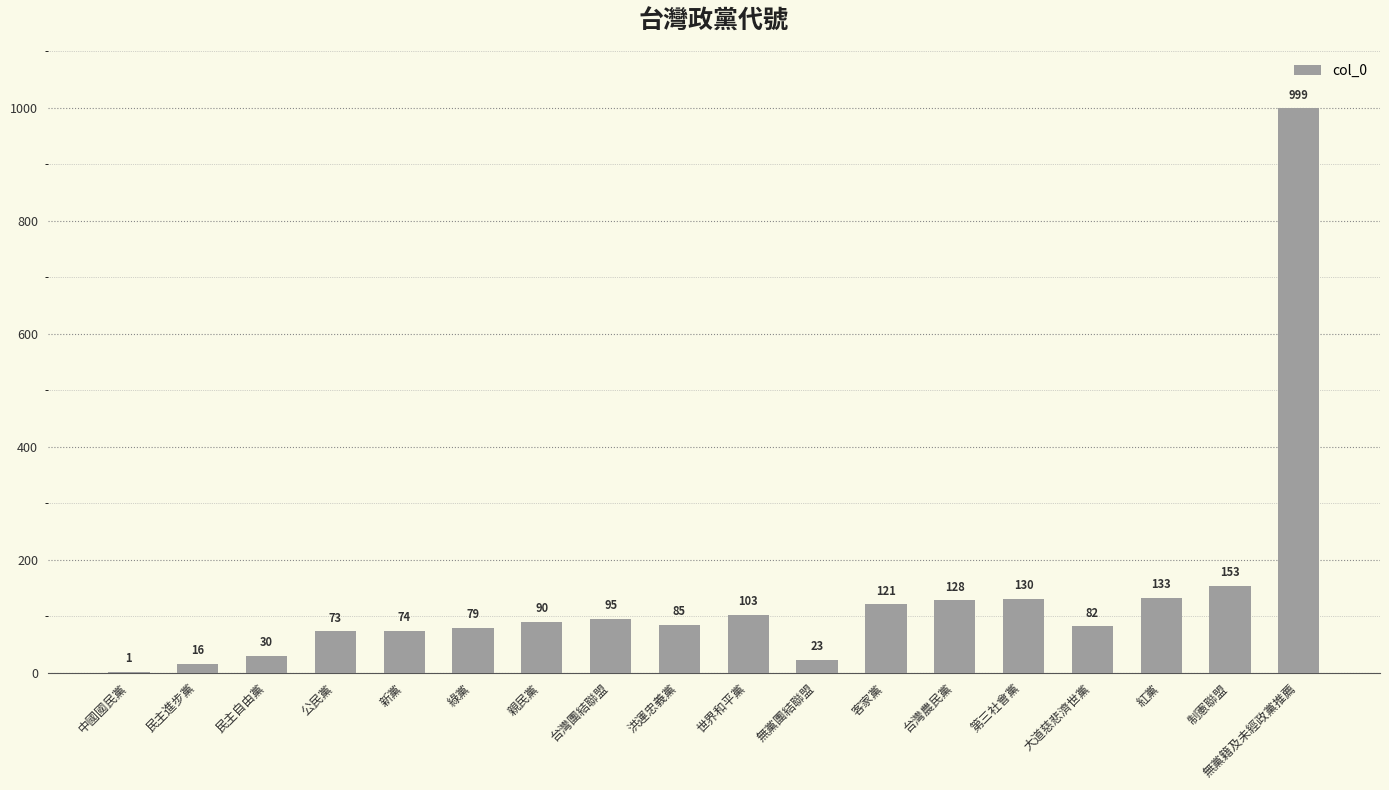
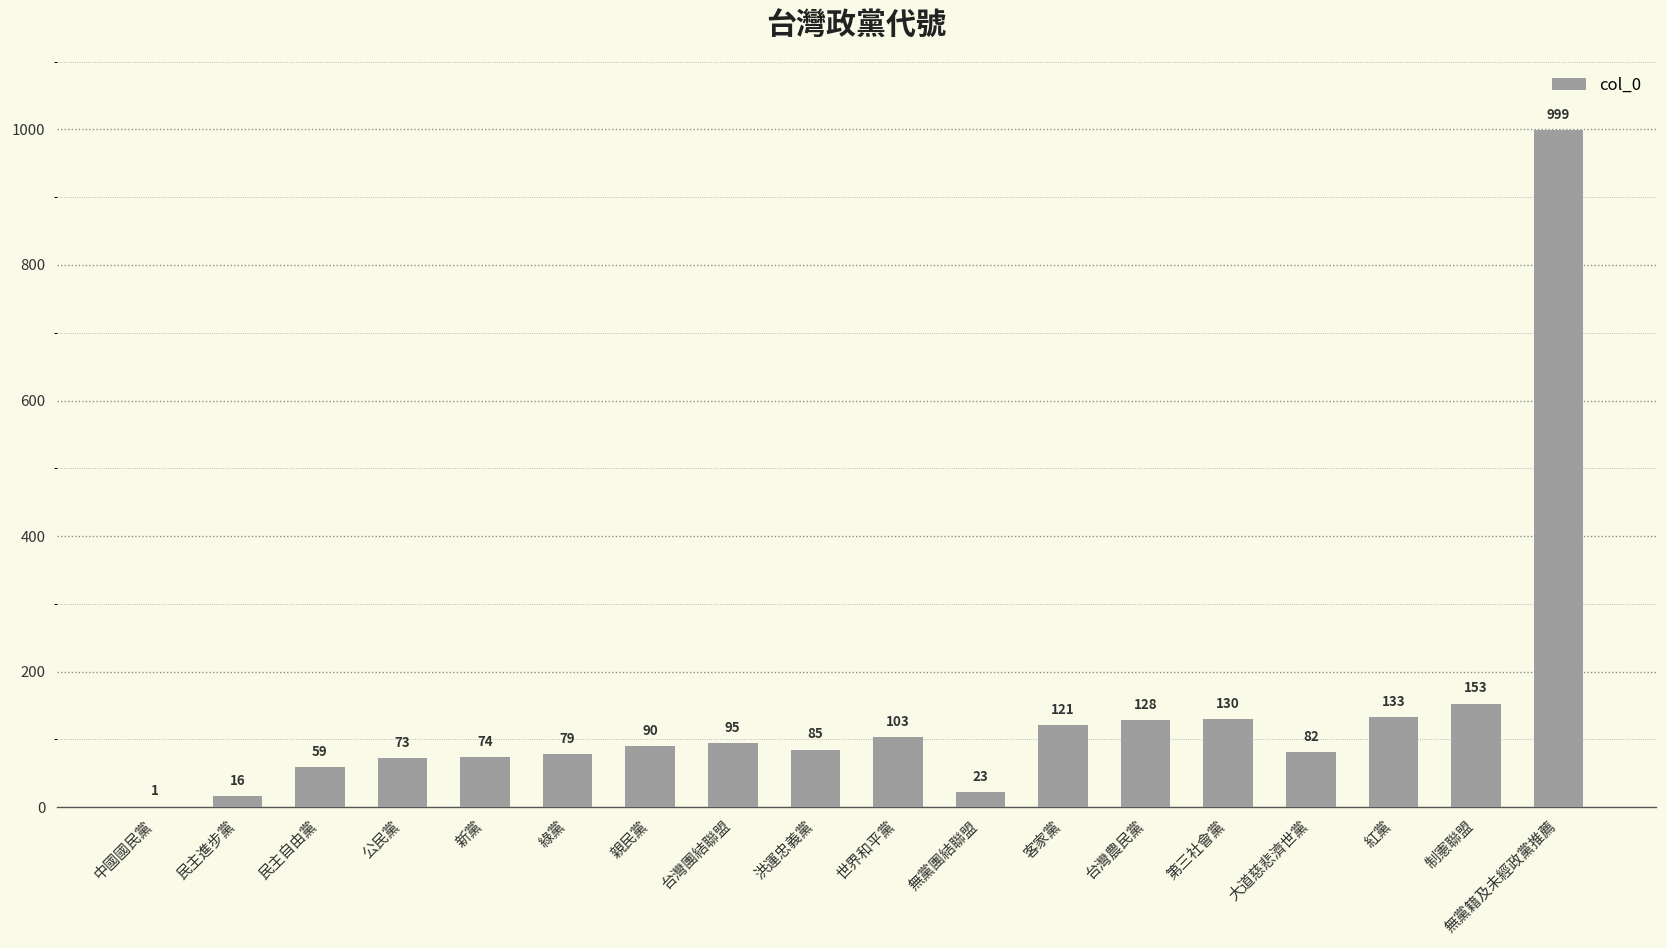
  {
    "中國國民黨": 1,
    "民主進步黨": 16,
-   "民主自由黨": 30,
+   "民主自由黨": 59,
    "公民黨": 73,
    "新黨": 74,
    "綠黨": 79,
    "親民黨": 90,
    "台灣團結聯盟": 95,
    "洪運忠義黨": 85,
    "世界和平黨": 103,
    "無黨團結聯盟": 23,
    "客家黨": 121,
    "台灣農民黨": 128,
    "第三社會黨": 130,
    "大道慈悲濟世黨": 82,
    "紅黨": 133,
    "制憲聯盟": 153,
    "無黨籍及未經政黨推薦": 999
  }
